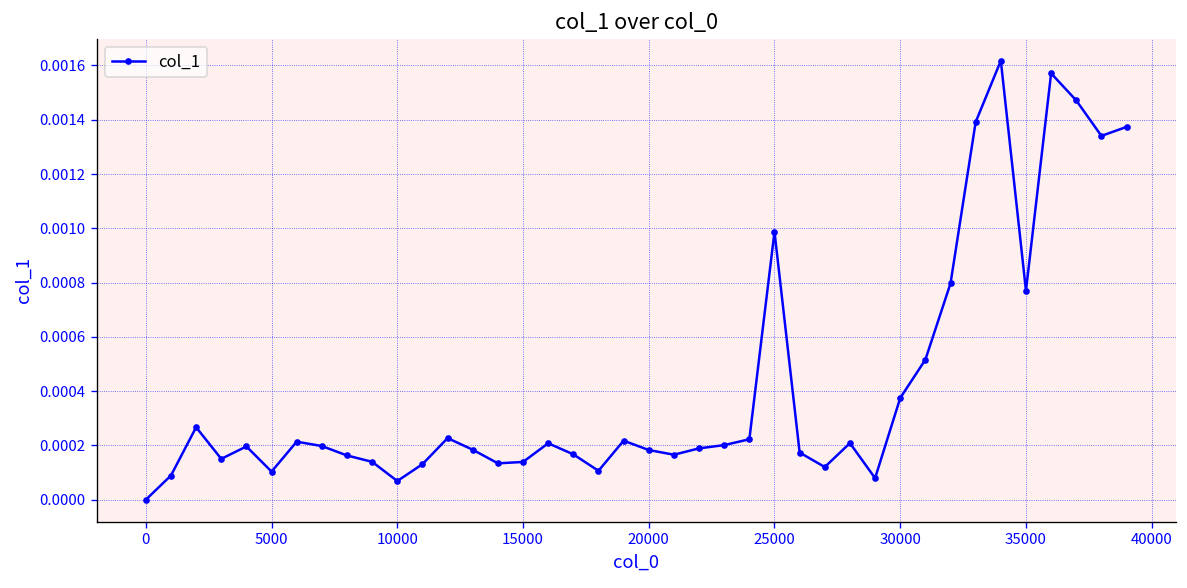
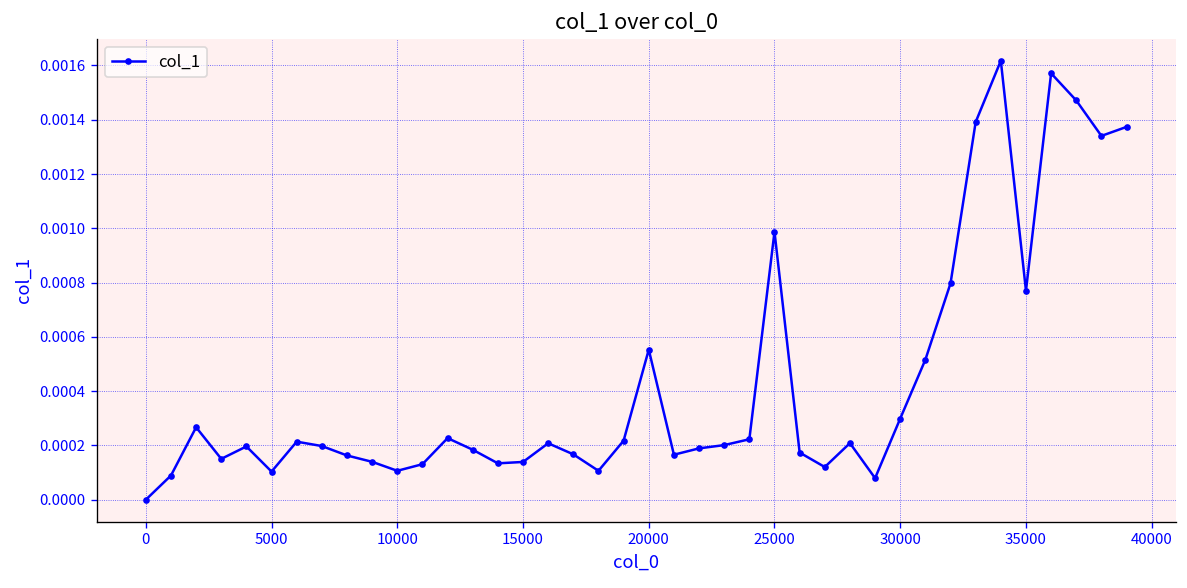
  {
    "0": 0.00000,
    "5000": 0.00010,
-   "10000": 0.00007,
+   "10000": 0.00011,
    "15000": 0.00014,
-   "20000": 0.00018,
+   "20000": 0.00055,
    "25000": 0.00099,
-   "30000": 0.00037,
+   "30000": 0.00030,
    "35000": 0.00077
  }
